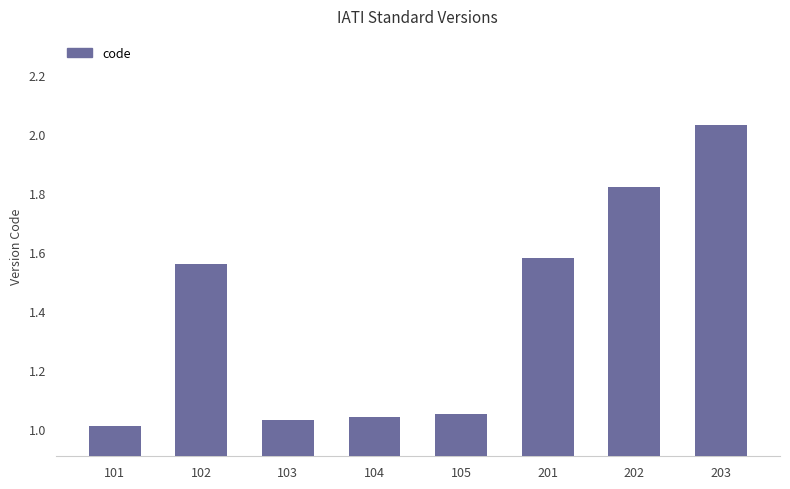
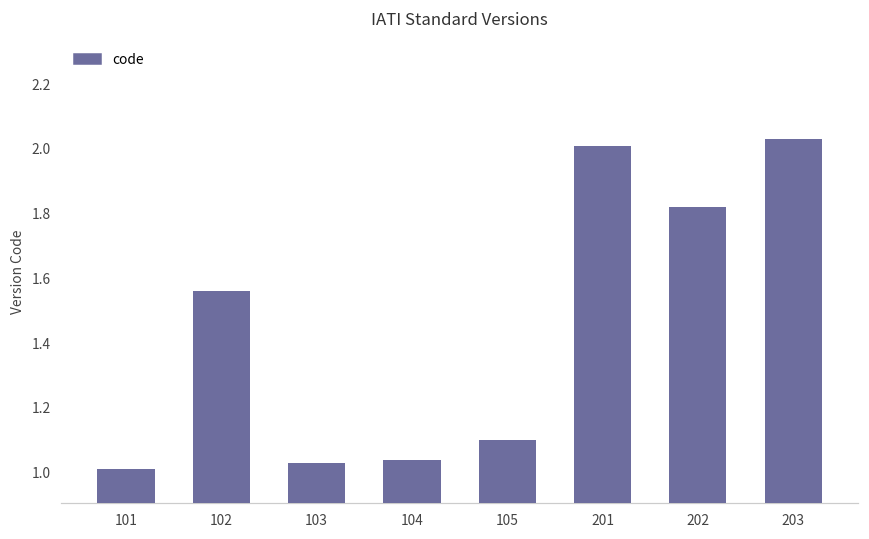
  {
    "101": 1.01,
    "102": 1.56,
    "103": 1.03,
    "104": 1.04,
-   "105": 1.05,
-   "201": 1.58,
+   "105": 1.10,
+   "201": 2.01,
    "202": 1.82,
    "203": 2.03
  }
